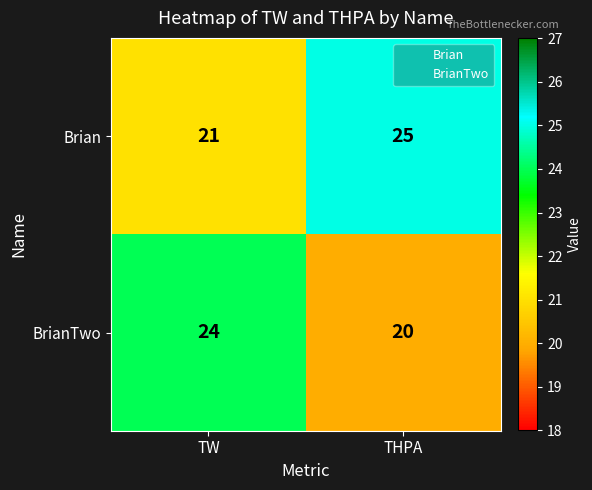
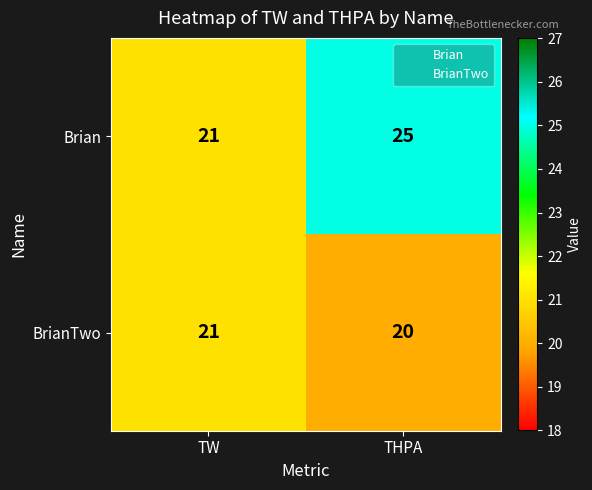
  {
    "Brian": {
      "TW": 21,
      "THPA": 25
    },
    "BrianTwo": {
-     "TW": 24,
+     "TW": 21,
      "THPA": 20
    }
  }
